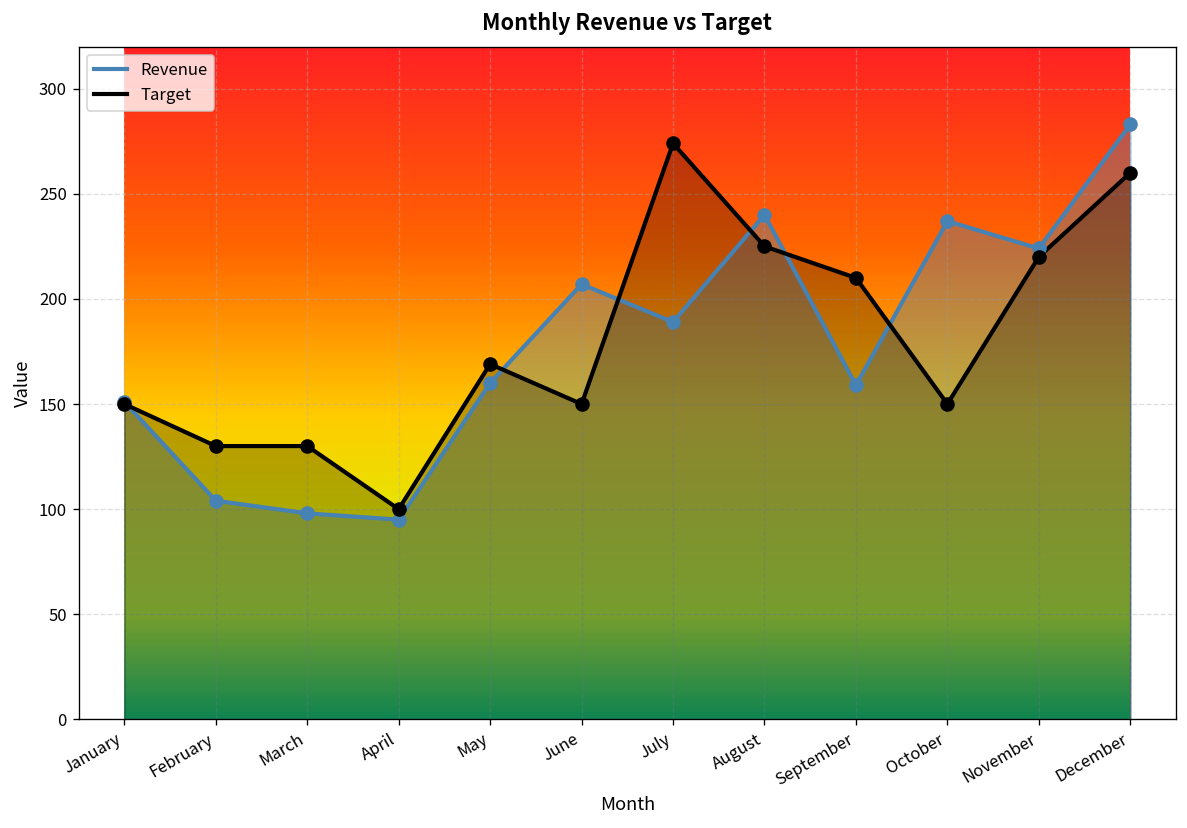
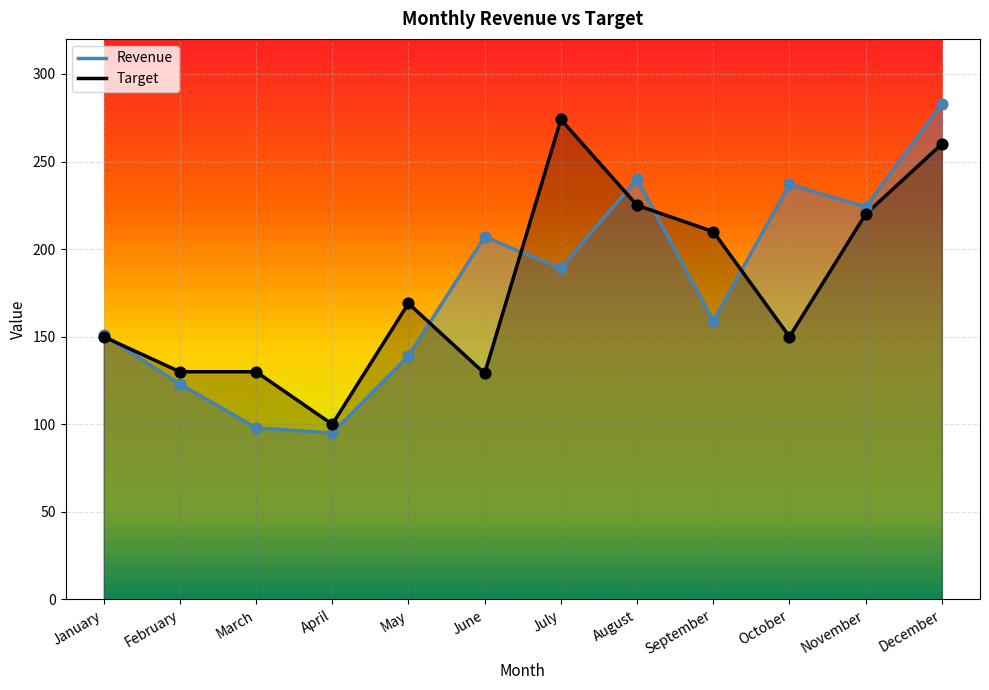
  {
    "Revenue": {
-     "February": 104,
+     "February": 123,
      "March": 98,
      "April": 95,
-     "May": 160,
+     "May": 139,
      "June": 207,
      "July": 189,
      "August": 240,
      "September": 159,
      "October": 237,
      "November": 224,
      "December": 283
    },
    "Target": {
      "February": 130,
      "March": 130,
      "April": 100,
      "May": 169,
-     "June": 150,
+     "June": 129,
      "July": 274,
      "August": 225,
      "September": 210,
      "October": 150,
      "November": 220,
      "December": 260
    }
  }
